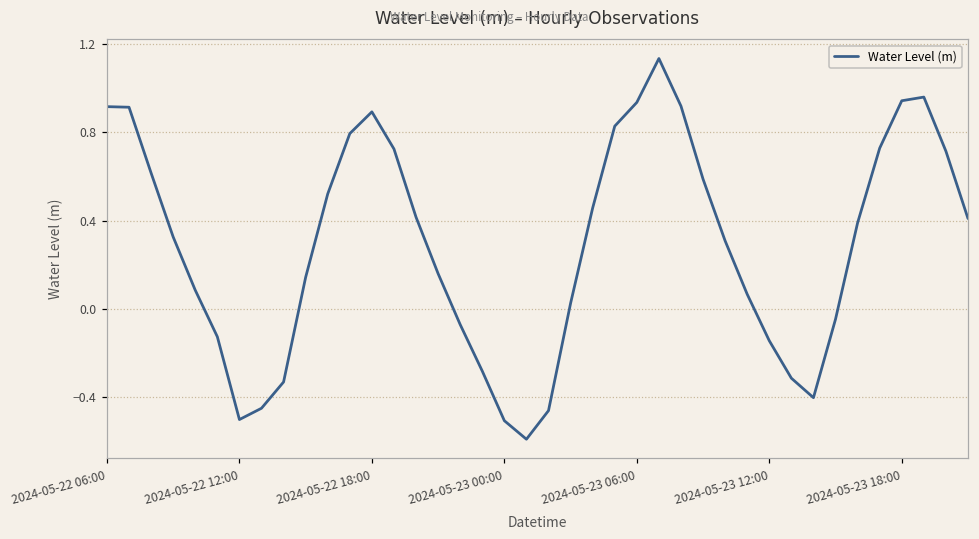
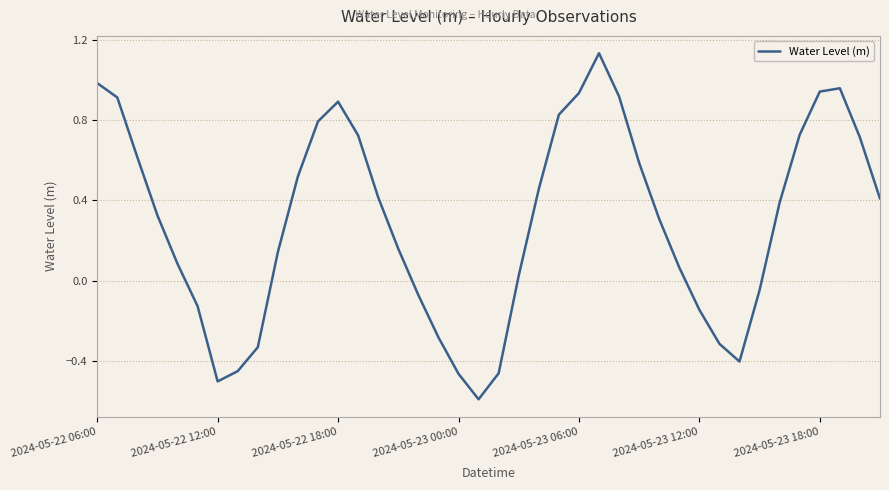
  {
-   "2024-05-22 06:00": 0.91,
+   "2024-05-22 06:00": 0.98,
    "2024-05-22 12:00": -0.50,
    "2024-05-22 18:00": 0.89,
-   "2024-05-23 00:00": -0.51,
+   "2024-05-23 00:00": -0.46,
    "2024-05-23 06:00": 0.93,
    "2024-05-23 12:00": -0.14,
    "2024-05-23 18:00": 0.94
  }
